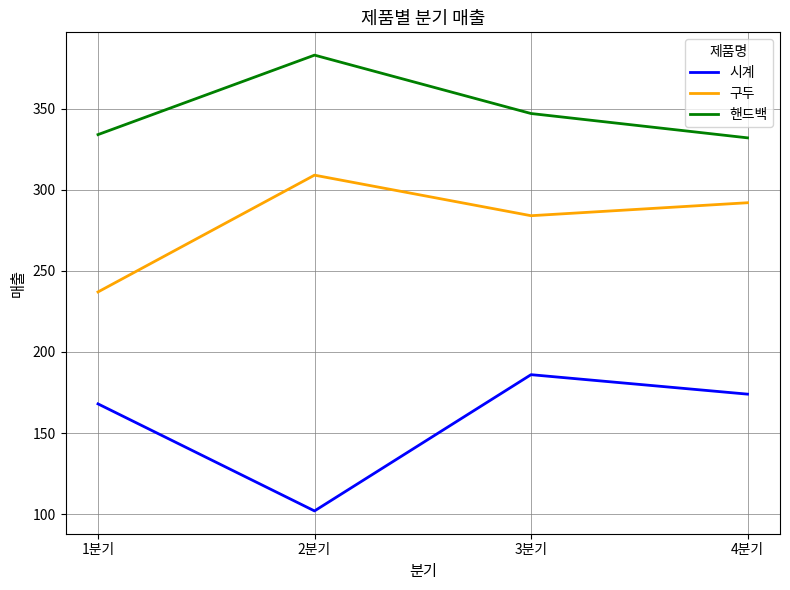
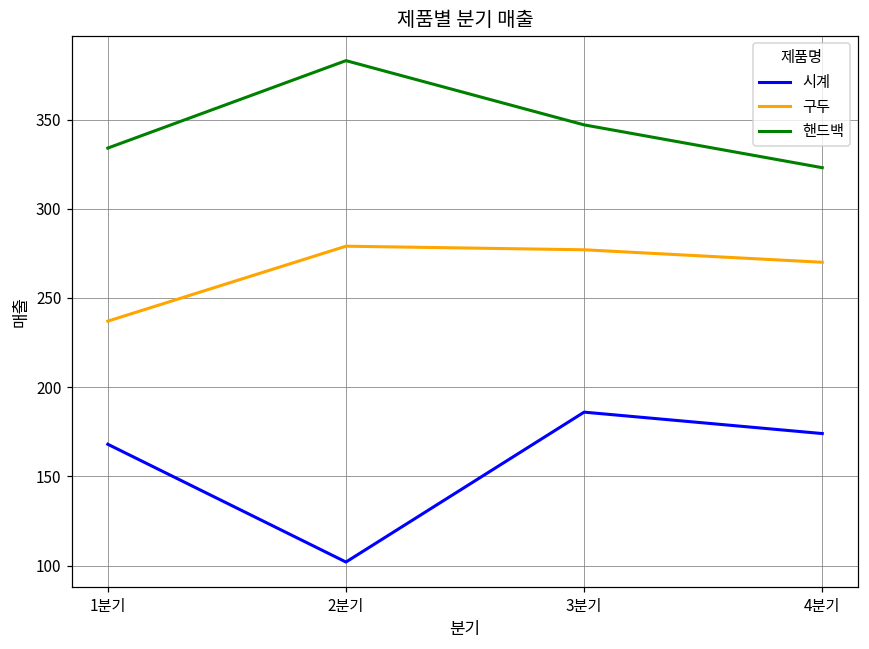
  {
    "시계": {
      "1분기": 168,
      "2분기": 102,
      "3분기": 186,
      "4분기": 174
    },
    "구두": {
      "1분기": 237,
-     "2분기": 309,
-     "3분기": 284,
-     "4분기": 292
+     "2분기": 279,
+     "3분기": 277,
+     "4분기": 270
    },
    "핸드백": {
      "1분기": 334,
      "2분기": 383,
      "3분기": 347,
-     "4분기": 332
+     "4분기": 323
    }
  }
